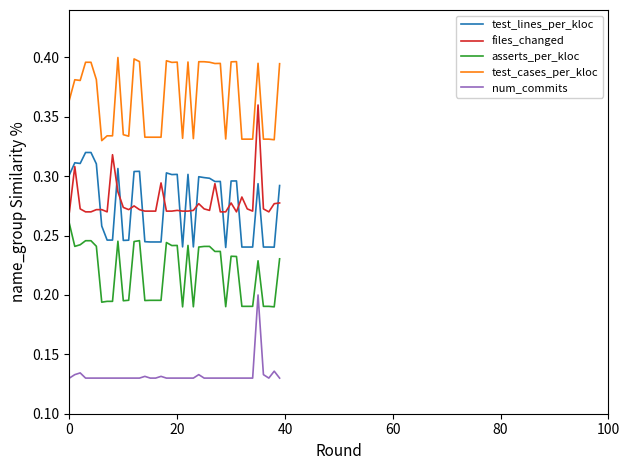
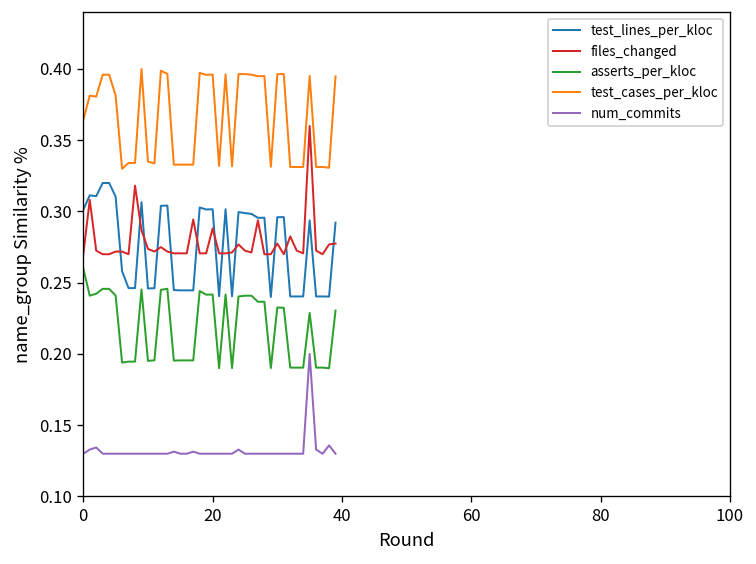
  {
    "test_lines_per_kloc": {
      "0": 0.301,
      "20": 0.302
    },
    "files_changed": {
      "0": 0.270,
-     "20": 0.271
+     "20": 0.288
    },
    "asserts_per_kloc": {
      "0": 0.260,
      "20": 0.242
    },
    "test_cases_per_kloc": {
      "0": 0.364,
      "20": 0.396
    },
    "num_commits": {
      "0": 0.130,
      "20": 0.130
    }
  }
